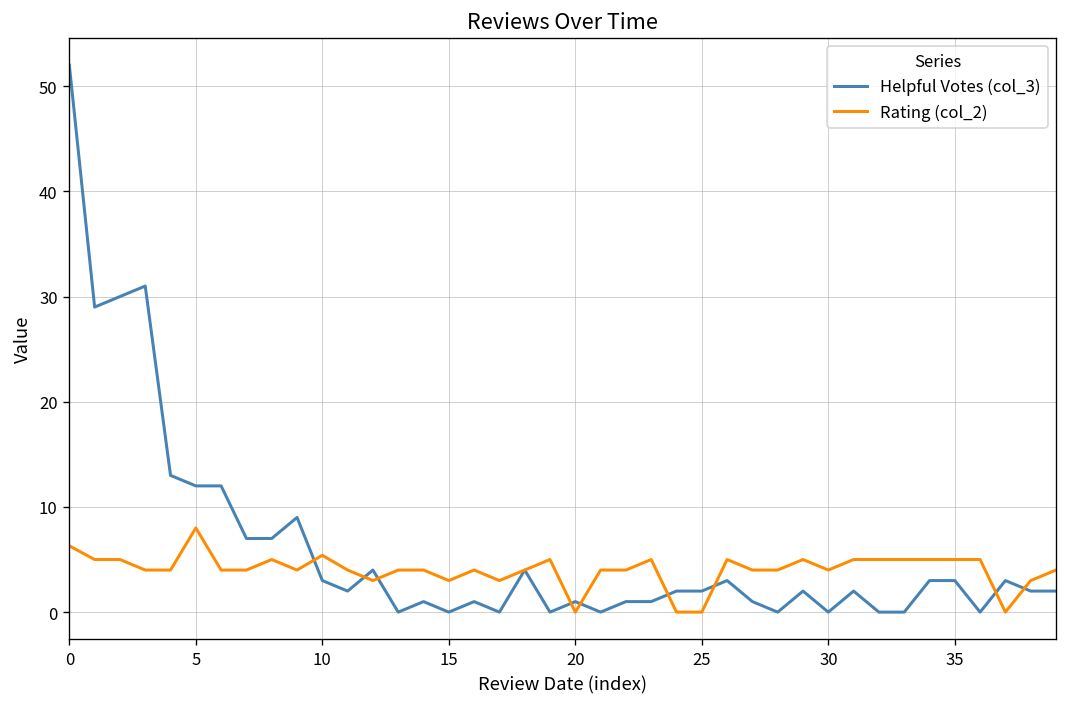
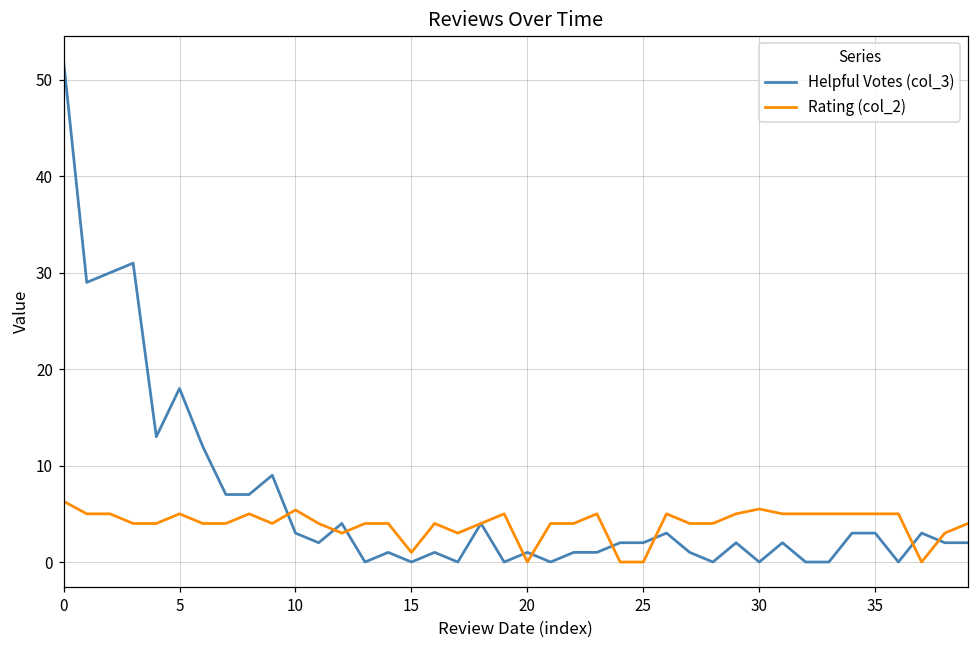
  {
    "Helpful Votes (col_3)": {
      "0": 52,
-     "5": 12,
+     "5": 18,
      "10": 3,
      "15": 0,
      "20": 1,
      "25": 2,
      "30": 0,
      "35": 3
    },
    "Rating (col_2)": {
      "0": 6,
-     "5": 8,
+     "5": 5,
      "10": 5,
-     "15": 3,
+     "15": 1,
      "20": 0,
      "25": 0,
-     "30": 4,
+     "30": 6,
      "35": 5
    }
  }
